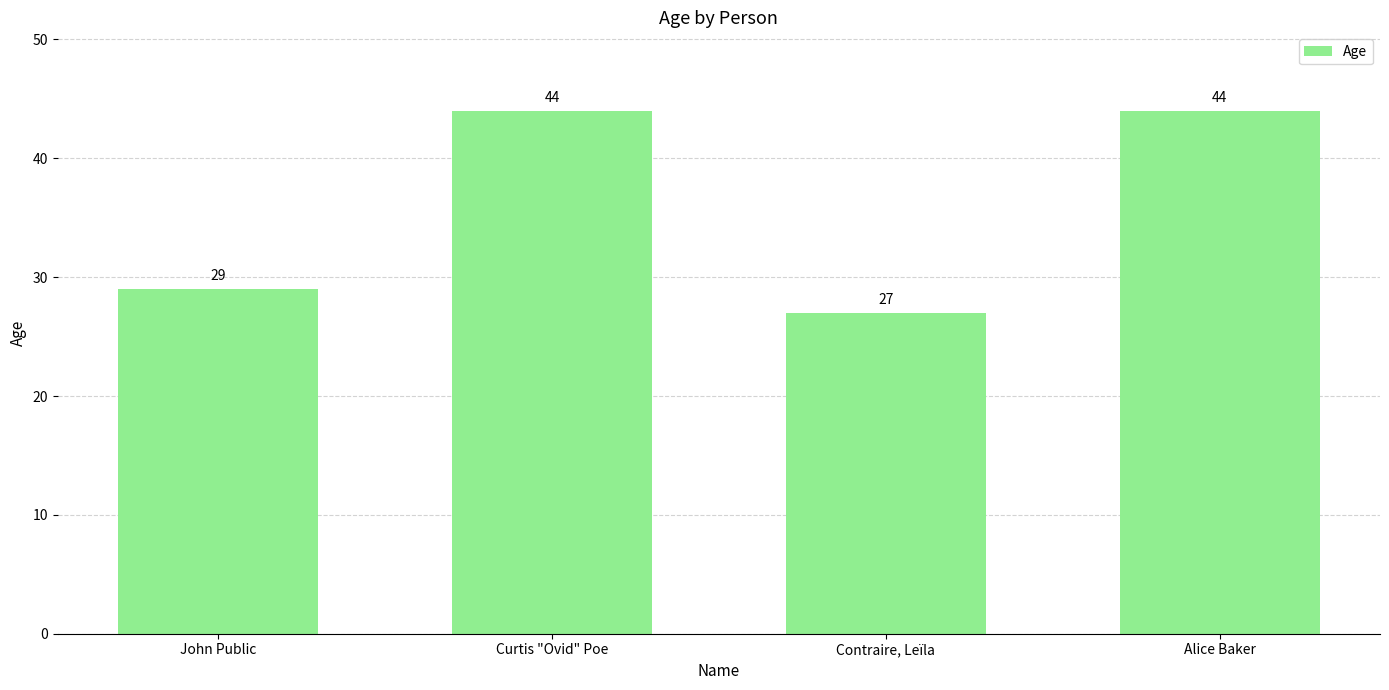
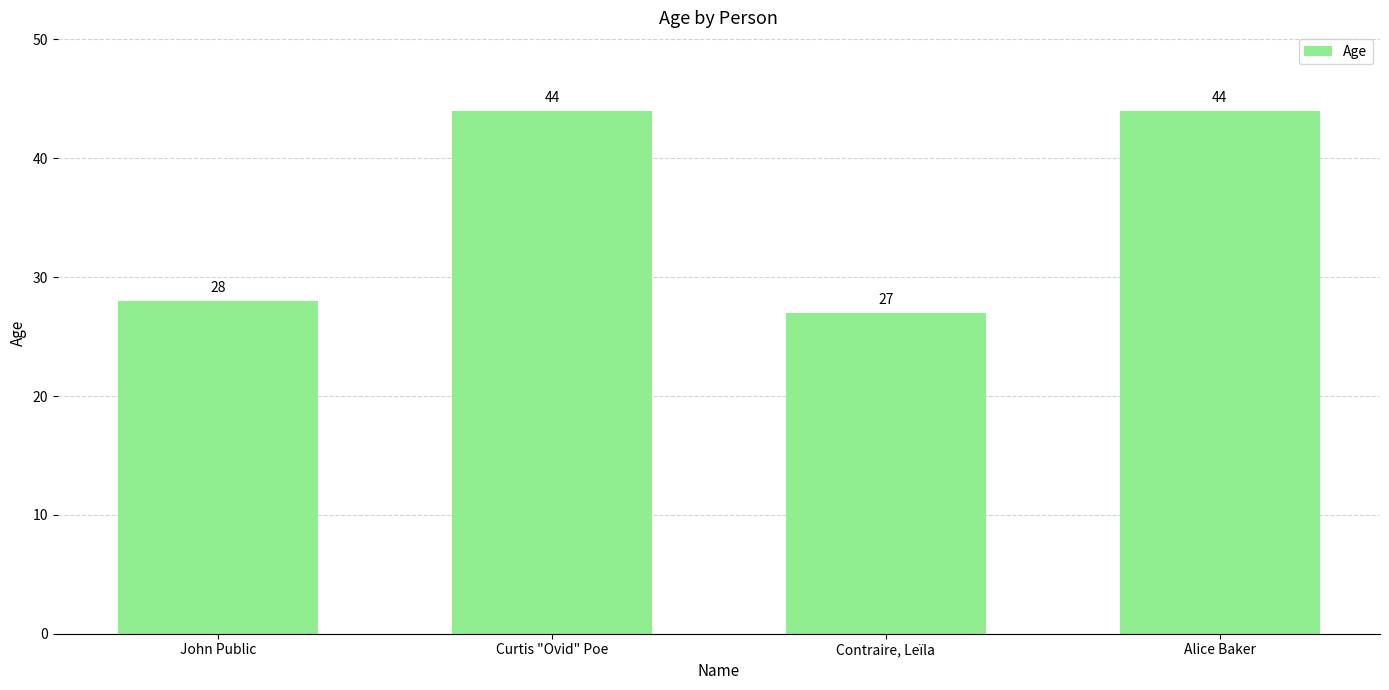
  {
-   "John Public": 29,
+   "John Public": 28,
    "Curtis \"Ovid\" Poe": 44,
    "Contraire, Leïla": 27,
    "Alice Baker": 44
  }
